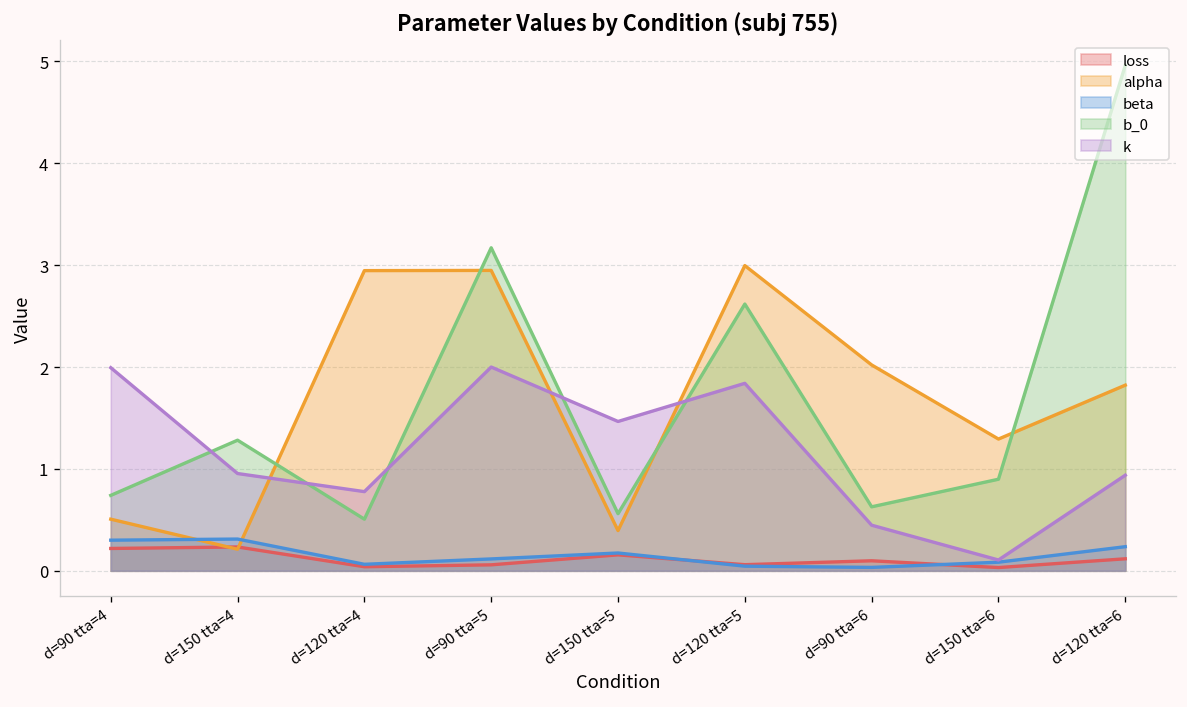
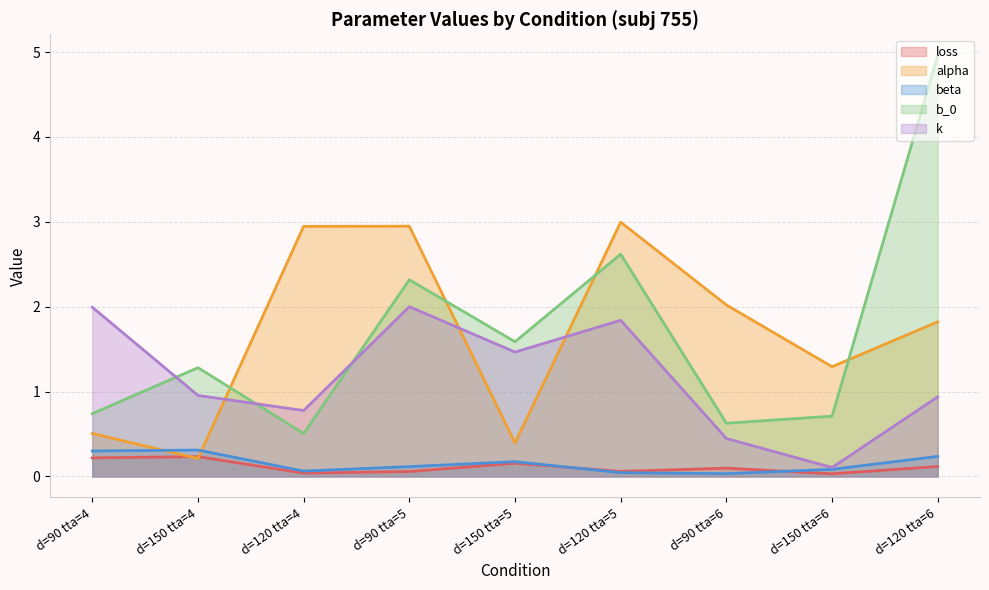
  {
    "b_0": {
      "d=90 tta=4": 0.7,
      "d=150 tta=4": 1.3,
      "d=120 tta=4": 0.5,
-     "d=90 tta=5": 3.2,
-     "d=150 tta=5": 0.6,
+     "d=90 tta=5": 2.3,
+     "d=150 tta=5": 1.6,
      "d=120 tta=5": 2.6,
      "d=90 tta=6": 0.6,
-     "d=150 tta=6": 0.9
+     "d=150 tta=6": 0.7
    }
  }
